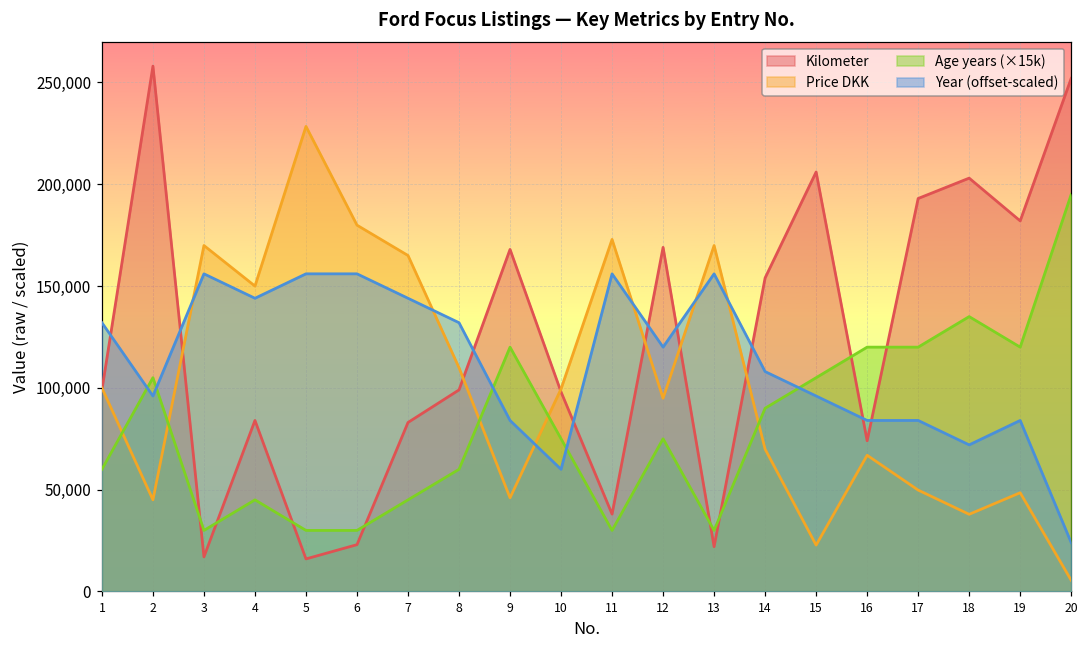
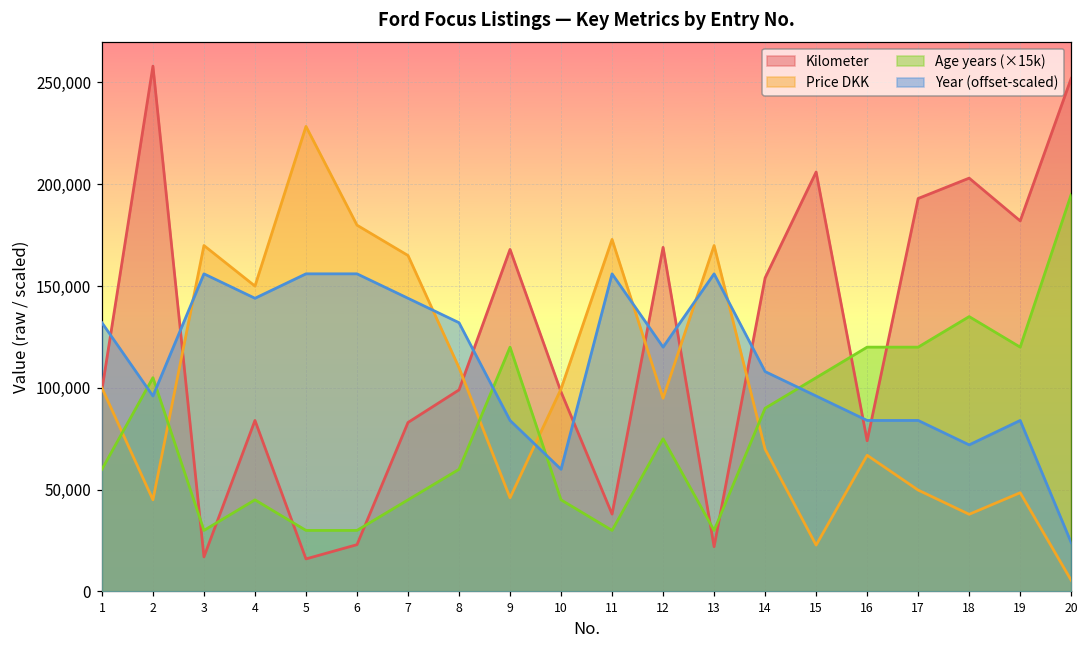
  {
    "Kilometer": {
      "2": "258,000",
      "3": "17,000",
      "4": "84,000",
      "5": "16,000",
      "6": "23,000",
      "7": "83,000",
      "8": "99,000",
      "9": "168,000",
      "10": "98,000",
      "11": "38,000",
      "12": "169,000",
      "13": "22,000",
      "14": "154,000",
      "15": "206,000",
      "16": "74,000",
      "17": "193,000",
      "18": "203,000",
      "19": "182,000",
      "20": "252,000"
    },
    "Price DKK": {
      "2": "45,000",
      "3": "170,000",
      "4": "150,000",
      "5": "228,000",
      "6": "180,000",
      "7": "165,000",
      "8": "110,000",
      "9": "46,000",
      "10": "100,000",
      "11": "173,000",
      "12": "95,000",
      "13": "170,000",
      "14": "70,000",
      "15": "23,000",
      "16": "67,000",
      "17": "50,000",
      "18": "38,000",
      "19": "49,000",
      "20": "6,000"
    },
    "Age years (×15k)": {
      "1": "60,000",
      "2": "105,000",
      "3": "30,000",
      "4": "45,000",
      "5": "30,000",
      "6": "30,000",
      "7": "45,000",
      "8": "60,000",
      "9": "120,000",
-     "10": "75,000",
+     "10": "45,000",
      "11": "30,000",
      "12": "75,000",
      "13": "30,000",
      "14": "90,000",
      "15": "105,000",
      "16": "120,000",
      "17": "120,000",
      "18": "135,000",
      "19": "120,000",
      "20": "195,000"
    },
    "Year (offset-scaled)": {
      "1": "132,000",
      "2": "96,000",
      "3": "156,000",
      "4": "144,000",
      "5": "156,000",
      "6": "156,000",
      "7": "144,000",
      "8": "132,000",
      "9": "84,000",
      "10": "60,000",
      "11": "156,000",
      "12": "120,000",
      "13": "156,000",
      "14": "108,000",
      "15": "96,000",
      "16": "84,000",
      "17": "84,000",
      "18": "72,000",
      "19": "84,000",
      "20": "24,000"
    }
  }
